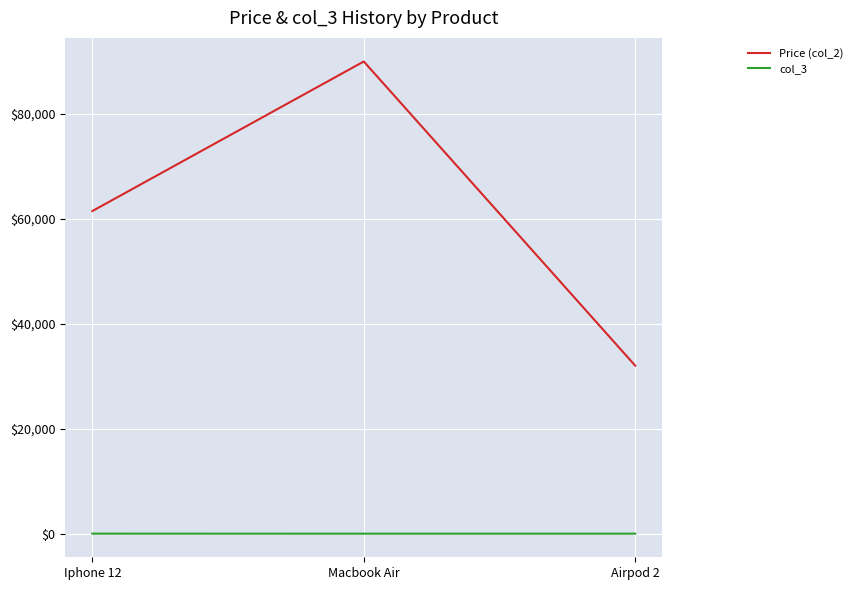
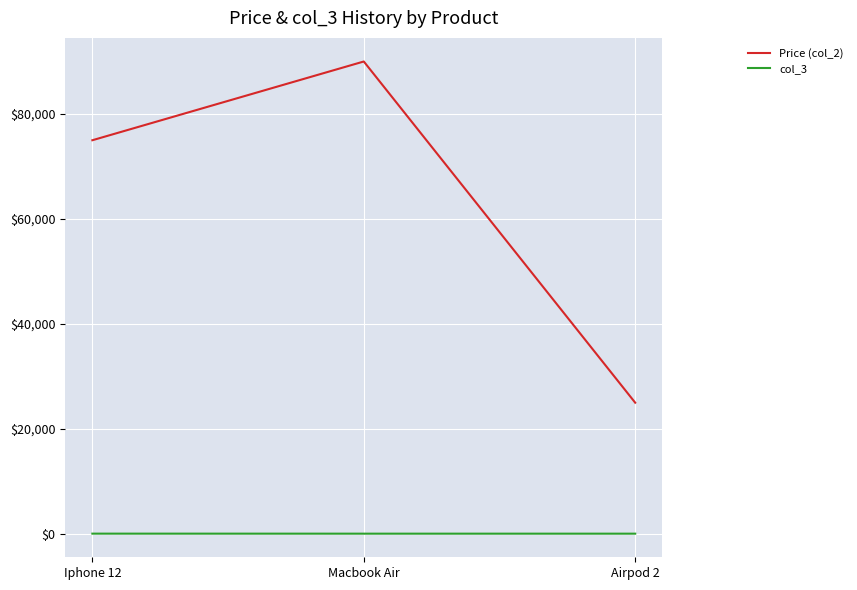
  {
    "Price (col_2)": {
-     "Iphone 12": "$62,000",
+     "Iphone 12": "$75,000",
      "Macbook Air": "$90,000",
-     "Airpod 2": "$32,000"
+     "Airpod 2": "$25,000"
    },
    "col_3": {
      "Iphone 12": "$0",
      "Macbook Air": "$0",
      "Airpod 2": "$0"
    }
  }
